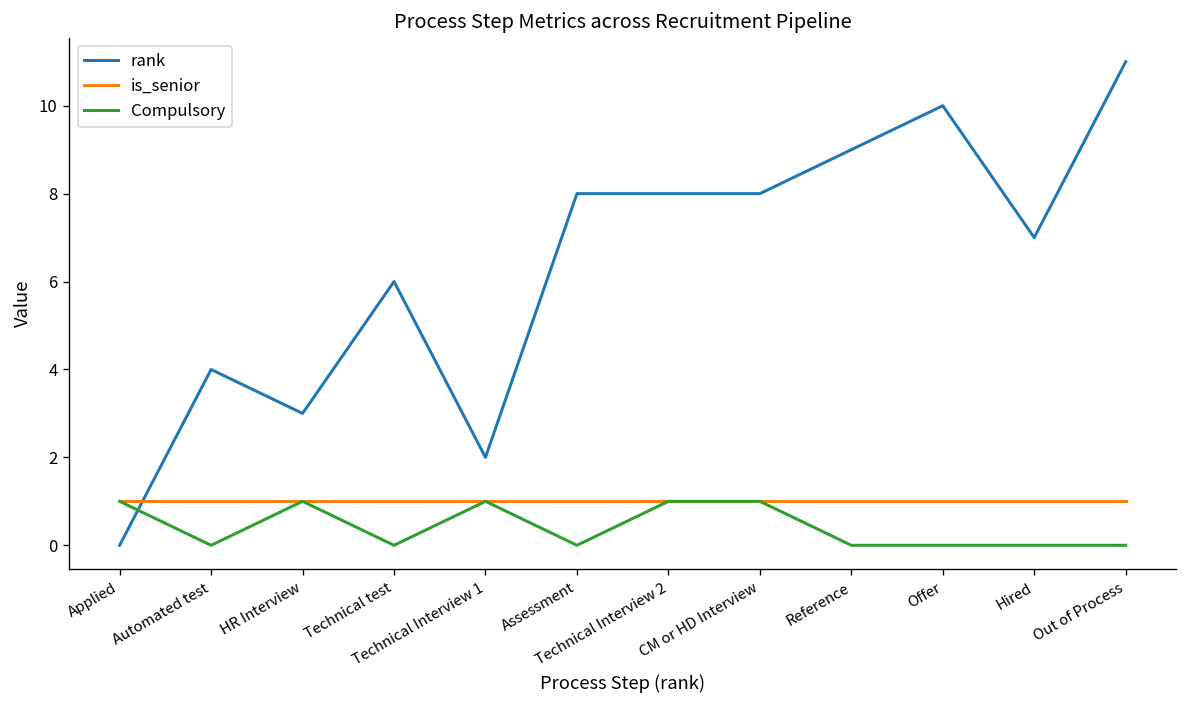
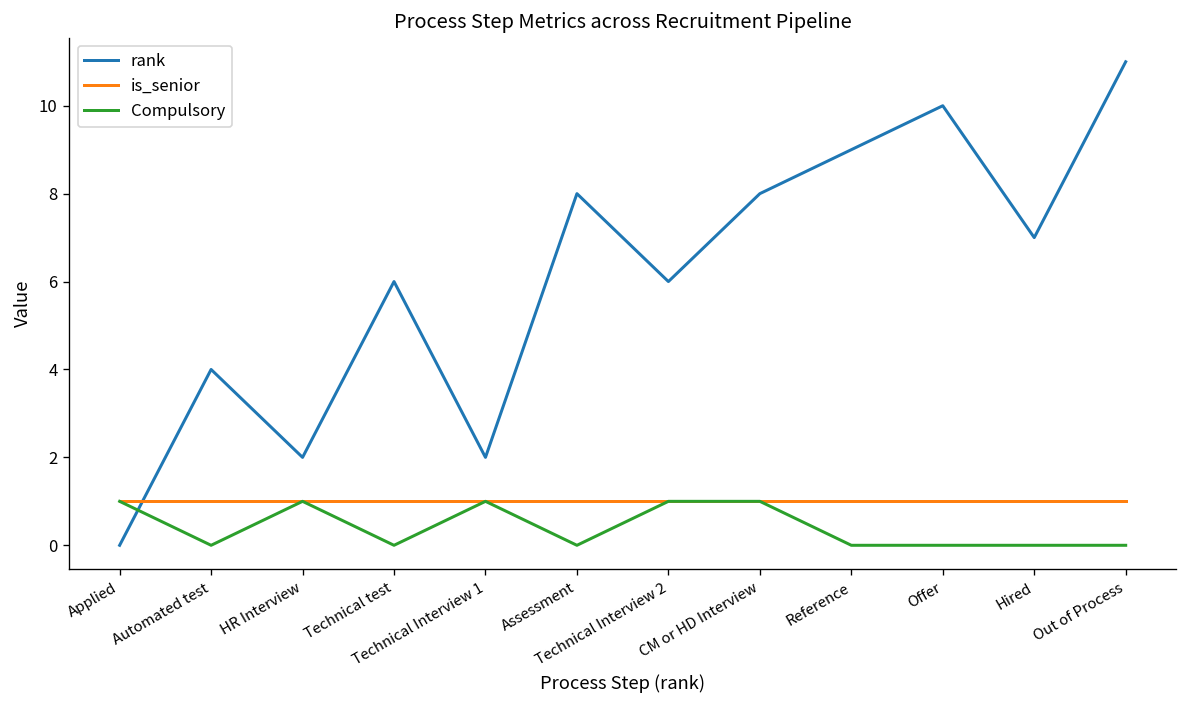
  {
    "rank": {
      "Applied": 0,
      "Automated test": 4,
-     "HR Interview": 3,
+     "HR Interview": 2,
      "Technical test": 6,
      "Technical Interview 1": 2,
      "Assessment": 8,
-     "Technical Interview 2": 8,
+     "Technical Interview 2": 6,
      "CM or HD Interview": 8,
      "Reference": 9,
      "Offer": 10,
      "Hired": 7,
      "Out of Process": 11
    },
    "is_senior": {
      "Automated test": 1,
      "Technical test": 1,
      "Assessment": 1,
      "Reference": 1,
      "Offer": 1,
      "Hired": 1,
      "Out of Process": 1
    },
    "Compulsory": {
      "Automated test": 0,
      "Technical test": 0,
      "Assessment": 0,
      "Reference": 0,
      "Offer": 0,
      "Hired": 0,
      "Out of Process": 0
    }
  }
